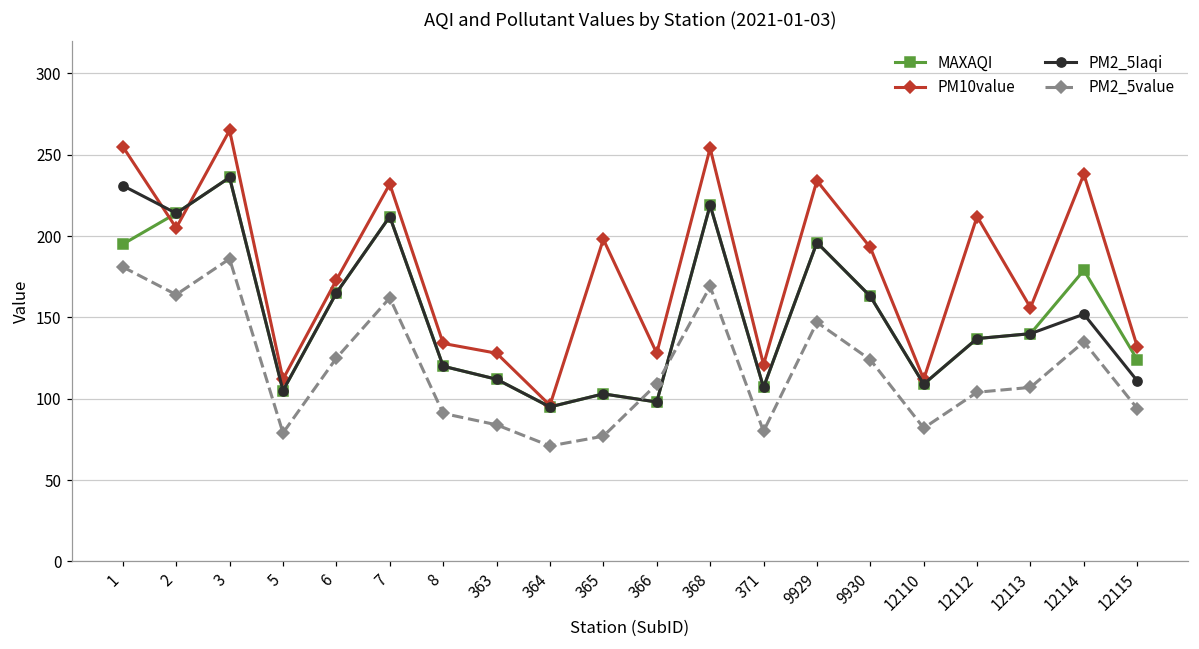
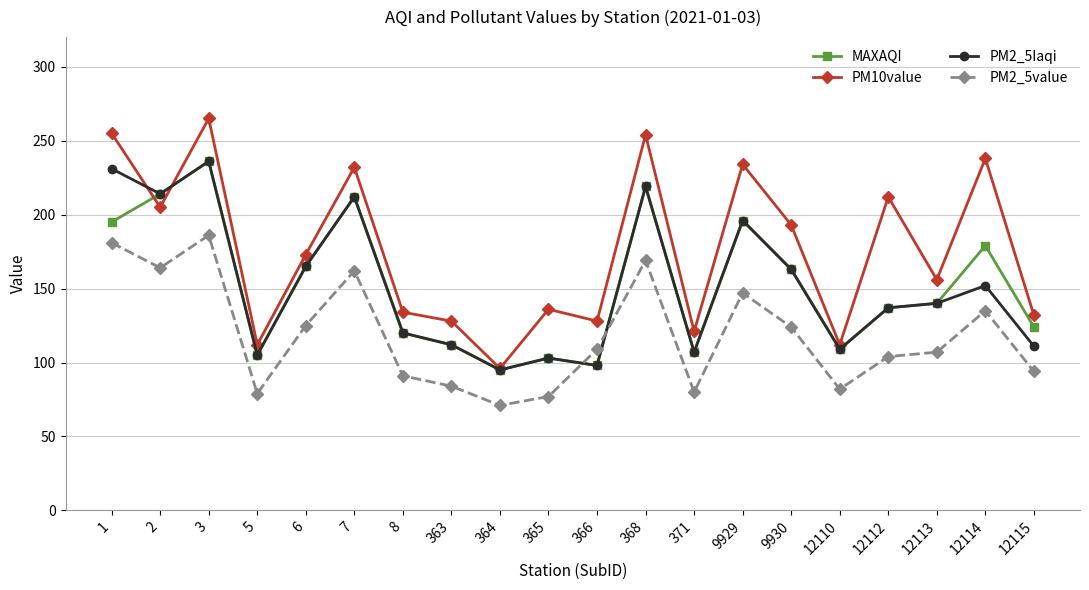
  {
    "MAXAQI": {
      "1": 195,
      "12114": 179,
      "12115": 124
    },
    "PM10value": {
      "1": 255,
      "2": 205,
      "3": 265,
      "5": 112,
      "6": 173,
      "7": 232,
      "8": 134,
      "363": 128,
-     "365": 198,
+     "365": 136,
      "366": 128,
      "368": 254,
      "371": 121,
      "9929": 234,
      "9930": 193,
      "12110": 112,
      "12112": 212,
      "12113": 156,
      "12114": 238,
      "12115": 132
    },
    "PM2_5Iaqi": {
      "1": 231,
      "12114": 152,
      "12115": 111
    },
    "PM2_5value": {
      "1": 181,
      "2": 164,
      "3": 186,
      "5": 79,
      "6": 125,
      "7": 162,
      "8": 91,
      "363": 84,
      "364": 71,
      "365": 77,
      "366": 109,
      "368": 169,
      "371": 80,
      "9929": 147,
      "9930": 124,
      "12110": 82,
      "12112": 104,
      "12113": 107,
      "12114": 135,
      "12115": 94
    }
  }
